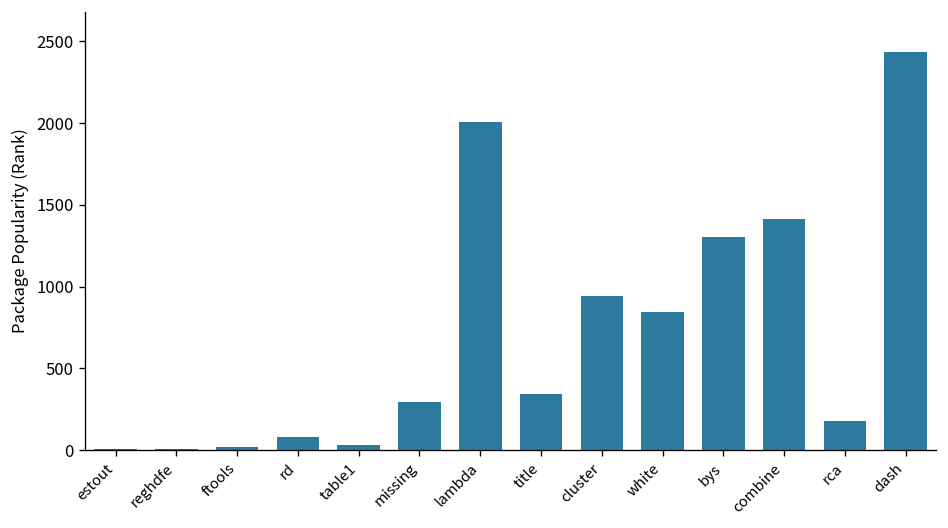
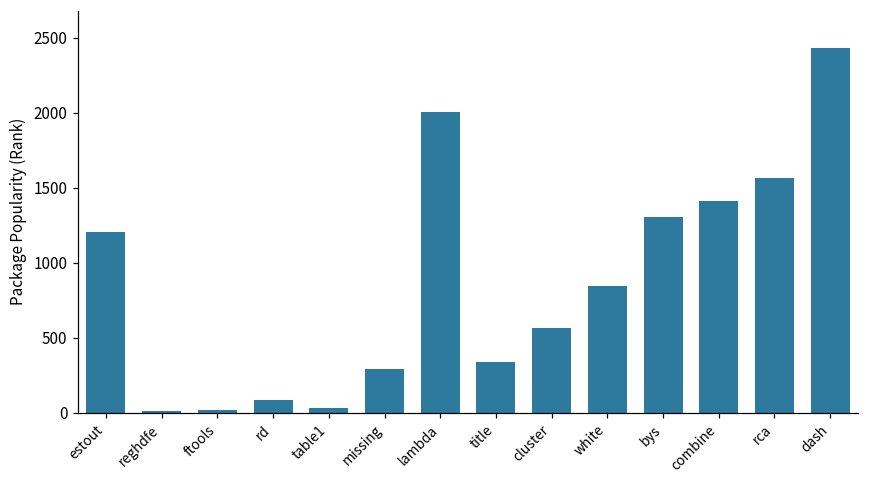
  {
-   "estout": 10,
+   "estout": 1200,
    "rd": 80,
    "table1": 30,
    "missing": 290,
    "lambda": 2000,
    "title": 340,
-   "cluster": 940,
+   "cluster": 560,
    "white": 850,
    "bys": 1310,
    "combine": 1410,
-   "rca": 180,
+   "rca": 1570,
    "dash": 2440
  }
